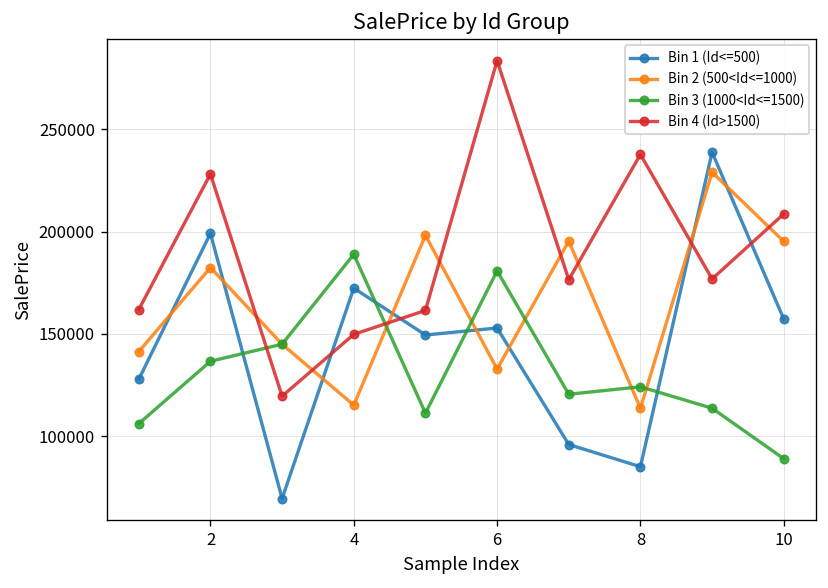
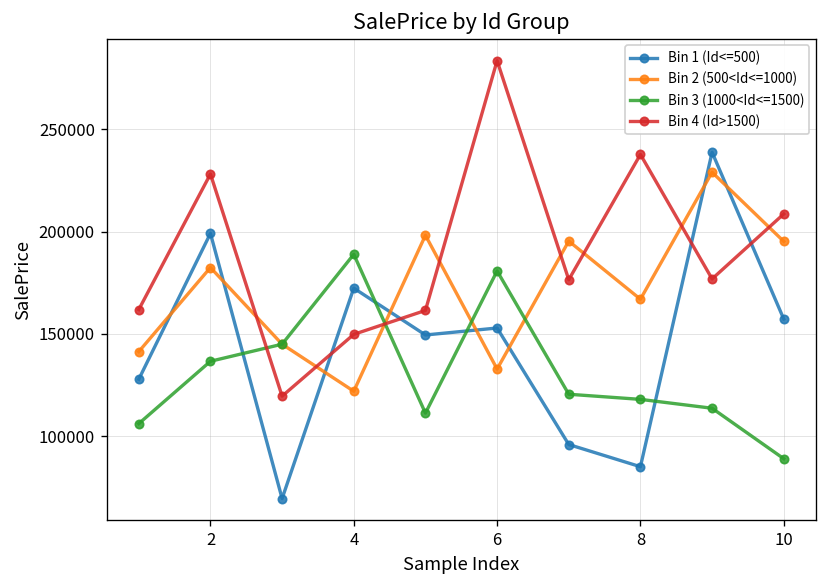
  {
    "Bin 1 (Id<=500)": {
      "2": 199000,
      "4": 172000,
      "6": 153000,
      "8": 85000,
      "10": 157000
    },
    "Bin 2 (500<Id<=1000)": {
      "2": 182000,
-     "4": 115000,
+     "4": 122000,
      "6": 133000,
-     "8": 114000,
+     "8": 167000,
      "10": 195000
    },
    "Bin 3 (1000<Id<=1500)": {
      "2": 137000,
      "4": 189000,
      "6": 181000,
-     "8": 124000,
+     "8": 118000,
      "10": 89000
    },
    "Bin 4 (Id>1500)": {
      "2": 228000,
      "4": 150000,
      "6": 284000,
      "8": 238000,
      "10": 209000
    }
  }
